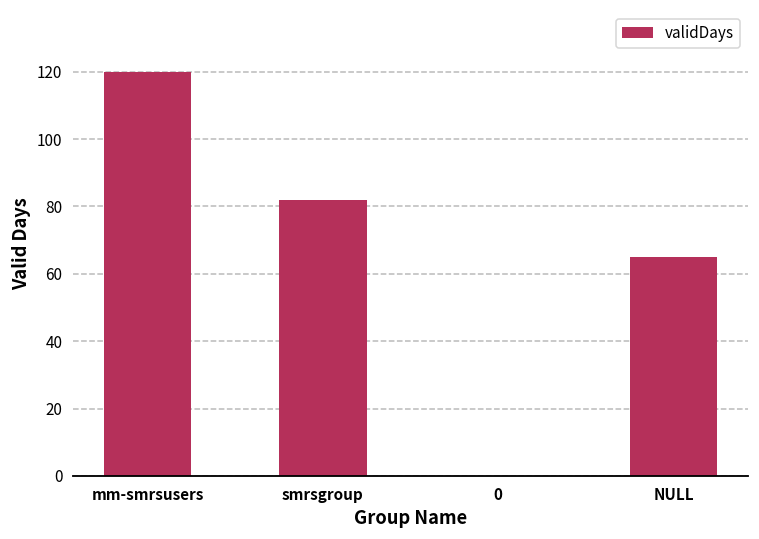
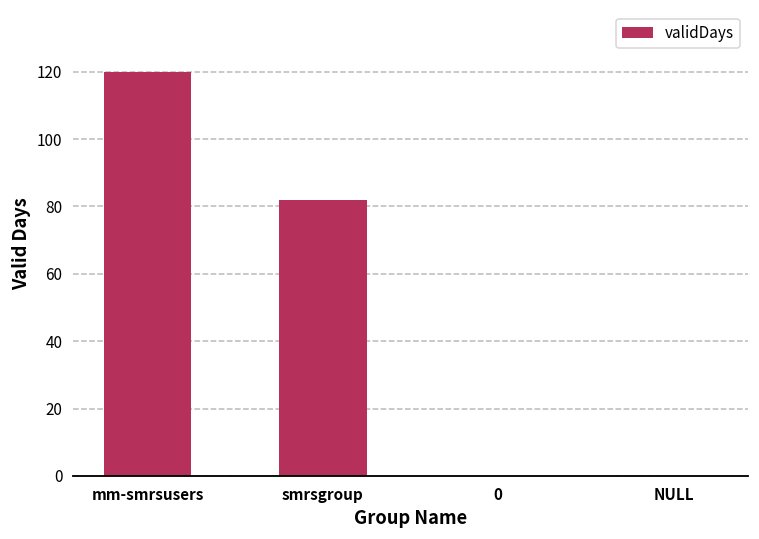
  {
    "mm-smrsusers": 120,
    "smrsgroup": 82,
    "0": 0,
-   "NULL": 65
+   "NULL": 0
  }
